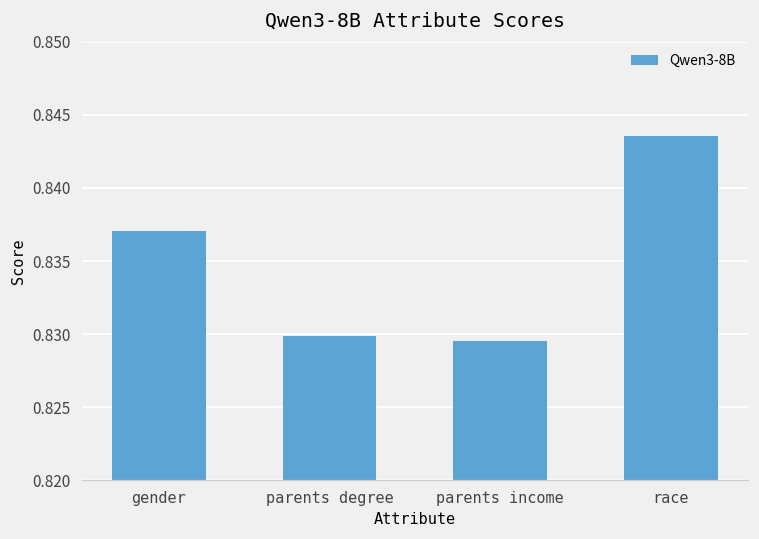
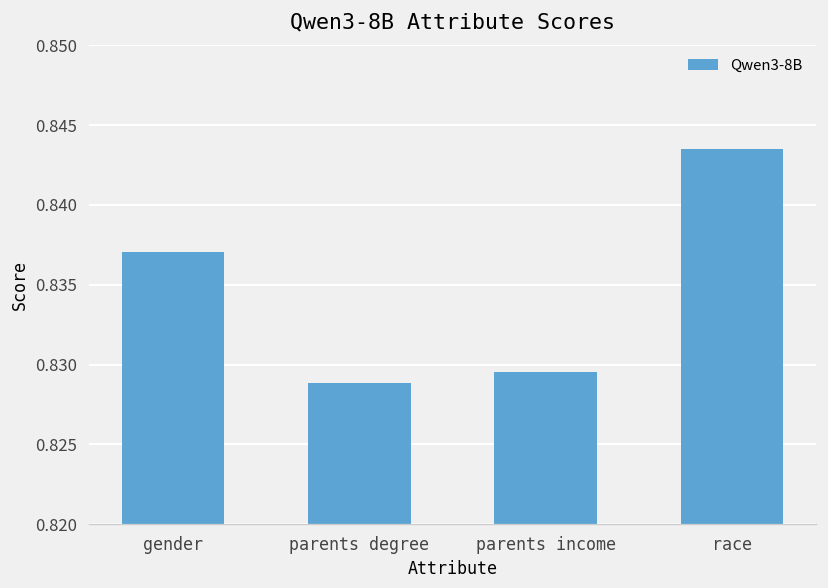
  {
    "gender": 0.8370,
-   "parents degree": 0.8299,
+   "parents degree": 0.8289,
    "parents income": 0.8295,
    "race": 0.8435
  }
